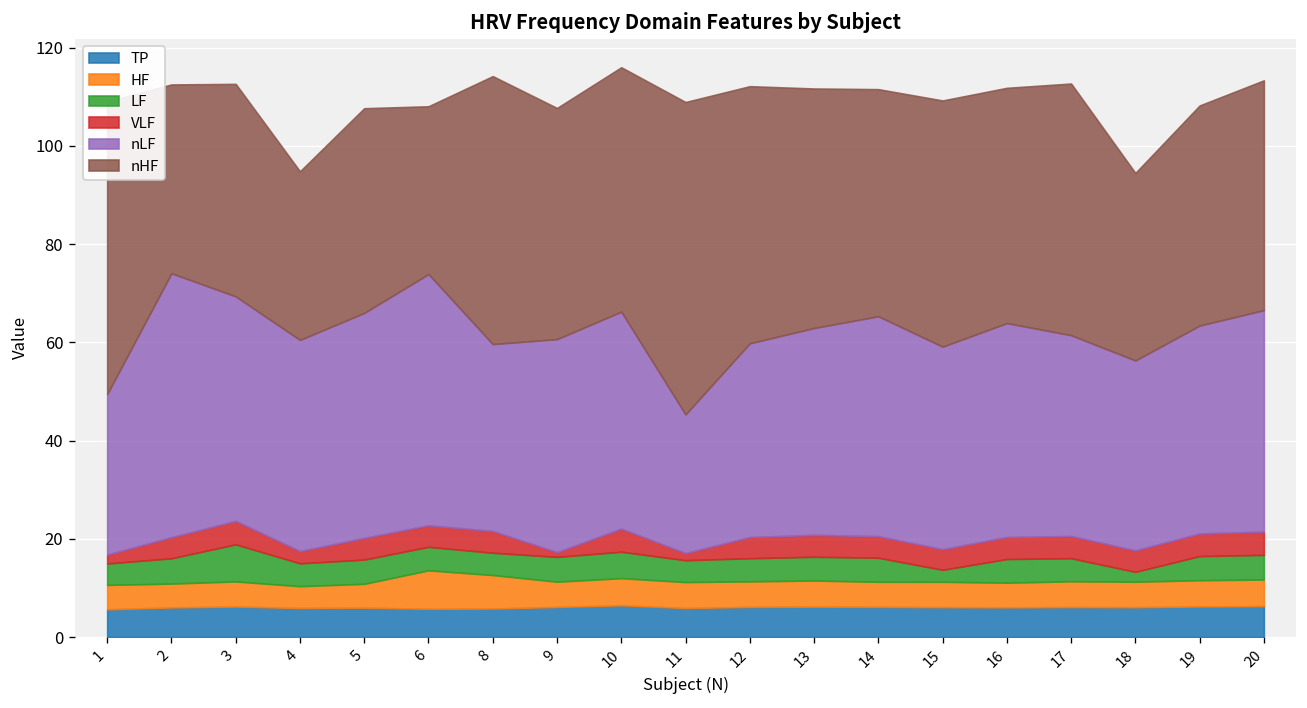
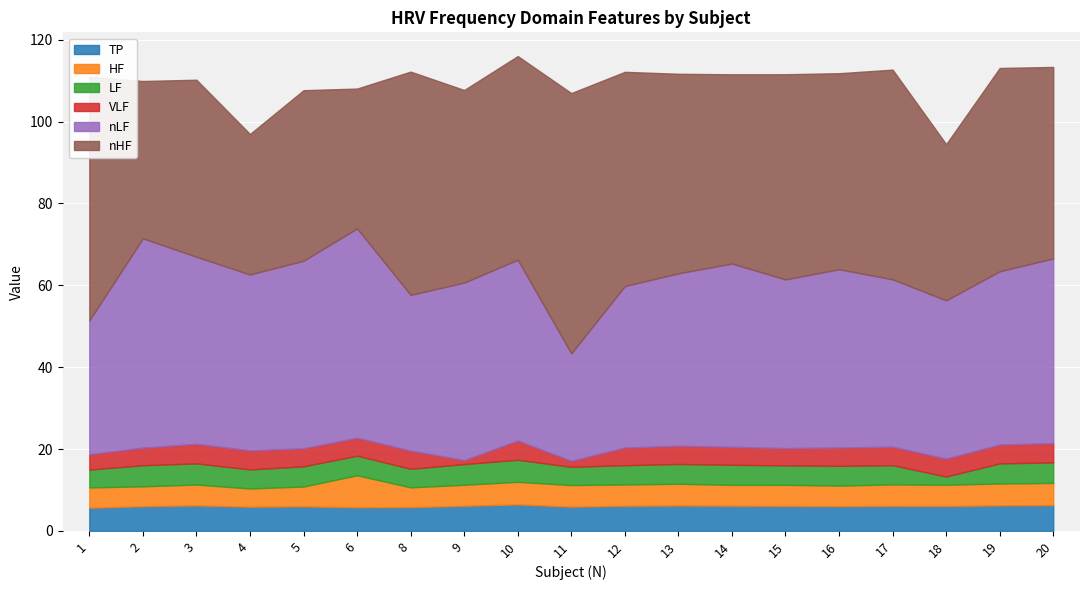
  {
    "TP": {
      "1": 6,
      "2": 6,
      "3": 6,
      "4": 6,
      "5": 6,
      "6": 6,
      "8": 6,
      "9": 6,
      "10": 6,
      "11": 6,
      "12": 6,
      "13": 6,
      "14": 6,
      "15": 6,
      "16": 6,
      "17": 6,
      "18": 6,
      "19": 6,
      "20": 6
    },
    "HF": {
      "1": 5,
      "2": 5,
      "3": 5,
      "4": 4,
      "5": 5,
      "6": 8,
-     "8": 7,
+     "8": 5,
      "9": 5,
      "10": 6,
      "11": 5,
      "12": 5,
      "13": 5,
      "14": 5,
      "15": 5,
      "16": 5,
      "17": 5,
      "18": 5,
      "19": 5,
      "20": 5
    },
    "LF": {
      "1": 4,
      "2": 5,
-     "3": 8,
+     "3": 5,
      "4": 5,
      "5": 5,
      "6": 5,
      "8": 5,
      "9": 5,
      "10": 5,
      "11": 4,
      "12": 5,
      "13": 5,
      "14": 5,
-     "15": 2,
+     "15": 5,
      "16": 5,
      "17": 5,
      "18": 2,
      "19": 5,
      "20": 5
    },
    "VLF": {
-     "1": 2,
+     "1": 4,
      "2": 4,
      "3": 5,
-     "4": 2,
+     "4": 5,
      "5": 4,
      "6": 4,
      "8": 4,
      "9": 1,
      "10": 5,
      "11": 1,
      "12": 4,
      "13": 4,
      "14": 4,
      "15": 4,
      "16": 4,
      "17": 5,
      "18": 4,
      "19": 5,
      "20": 5
    },
    "nLF": {
      "1": 33,
-     "2": 54,
+     "2": 51,
      "3": 46,
      "4": 43,
      "5": 46,
      "6": 51,
      "8": 38,
      "9": 43,
      "10": 44,
-     "11": 28,
+     "11": 26,
      "12": 39,
      "13": 42,
      "14": 45,
      "15": 41,
      "16": 44,
      "17": 41,
      "18": 39,
      "19": 42,
      "20": 45
    },
    "nHF": {
      "2": 38,
      "3": 43,
      "4": 34,
      "5": 42,
      "6": 34,
      "8": 55,
      "9": 47,
      "10": 50,
      "11": 64,
      "12": 52,
      "13": 49,
      "14": 46,
      "15": 50,
      "16": 48,
      "17": 51,
      "18": 38,
-     "19": 45,
+     "19": 50,
      "20": 47
    }
  }
